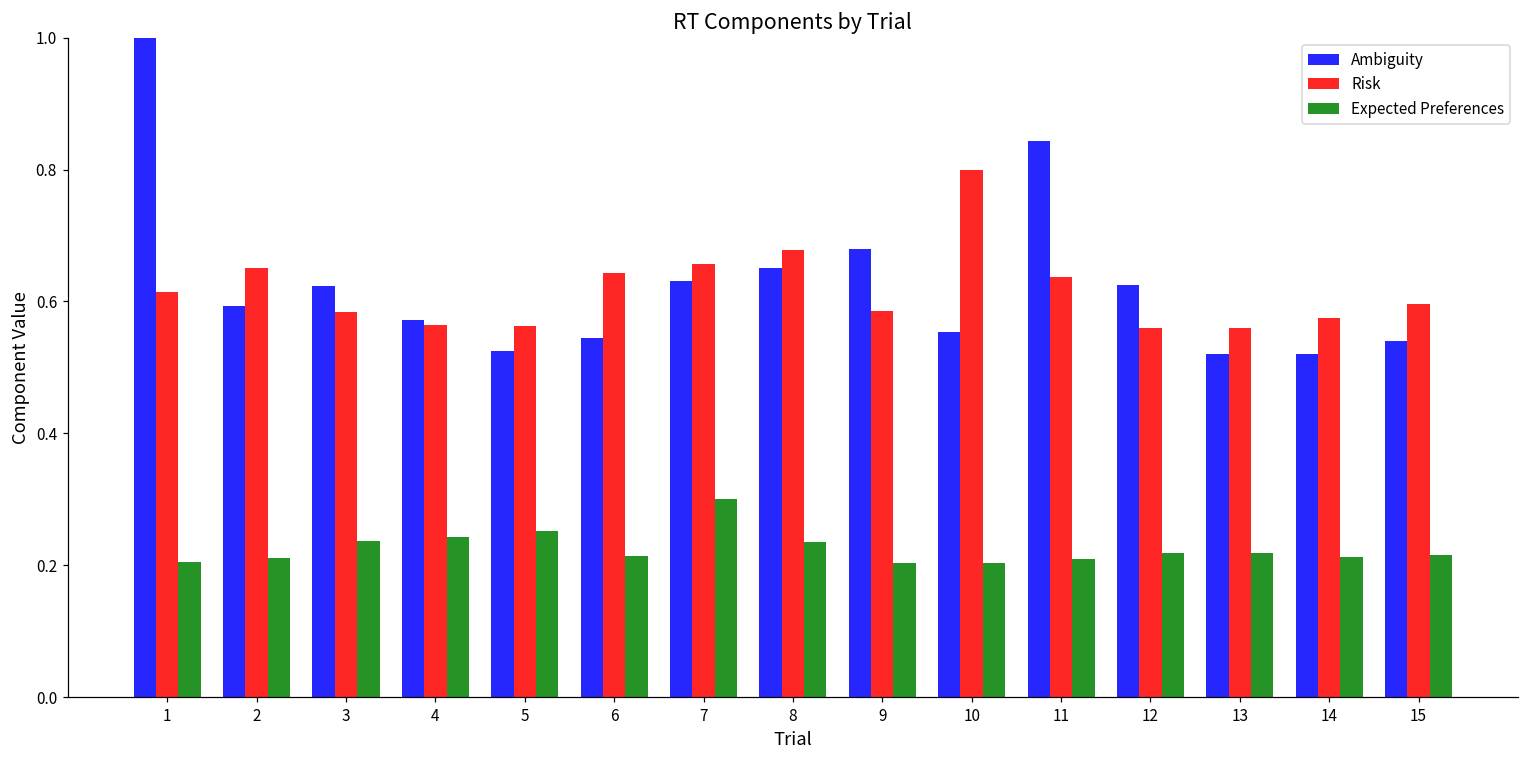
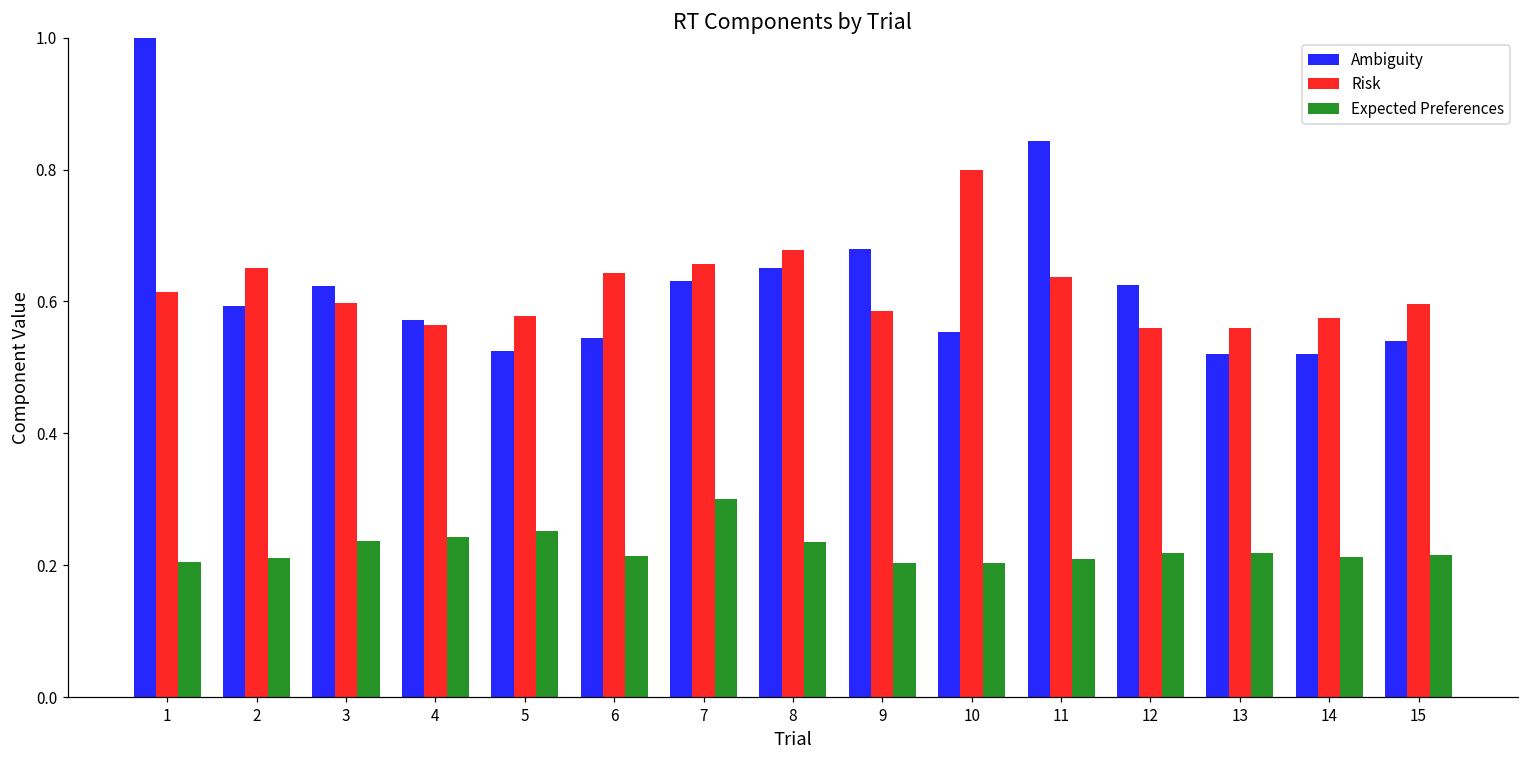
  {
    "Ambiguity": {
      "1": 1.00,
      "2": 0.59,
      "3": 0.62,
      "4": 0.57,
      "5": 0.53,
      "6": 0.54,
      "7": 0.63,
      "8": 0.65,
      "9": 0.68,
      "10": 0.55,
      "11": 0.84,
      "12": 0.62,
      "13": 0.52,
      "14": 0.52,
      "15": 0.54
    },
    "Risk": {
      "1": 0.61,
      "2": 0.65,
-     "3": 0.58,
+     "3": 0.60,
      "4": 0.56,
-     "5": 0.56,
+     "5": 0.58,
      "6": 0.64,
      "7": 0.66,
      "8": 0.68,
      "9": 0.59,
      "10": 0.80,
      "11": 0.64,
      "12": 0.56,
      "13": 0.56,
      "14": 0.57,
      "15": 0.60
    },
    "Expected Preferences": {
      "1": 0.21,
      "2": 0.21,
      "3": 0.24,
      "4": 0.24,
      "5": 0.25,
      "6": 0.21,
      "7": 0.30,
      "8": 0.24,
      "9": 0.20,
      "10": 0.20,
      "11": 0.21,
      "12": 0.22,
      "13": 0.22,
      "14": 0.21,
      "15": 0.22
    }
  }
